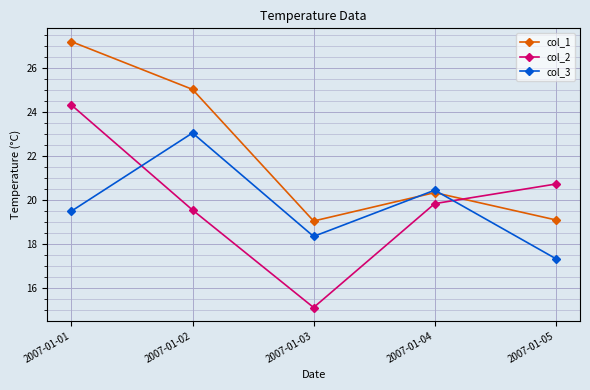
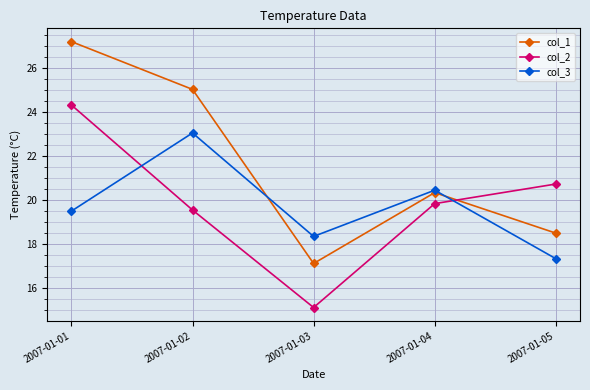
  {
    "col_1": {
      "2007-01-01": 27.2,
      "2007-01-02": 25.0,
-     "2007-01-03": 19.1,
-     "2007-01-05": 19.1
+     "2007-01-03": 17.1,
+     "2007-01-05": 18.5
    },
    "col_2": {
      "2007-01-01": 24.3,
      "2007-01-02": 19.6,
      "2007-01-03": 15.1,
      "2007-01-04": 19.8,
      "2007-01-05": 20.7
    },
    "col_3": {
      "2007-01-01": 19.5,
      "2007-01-02": 23.1,
      "2007-01-03": 18.4,
      "2007-01-05": 17.3
    }
  }
